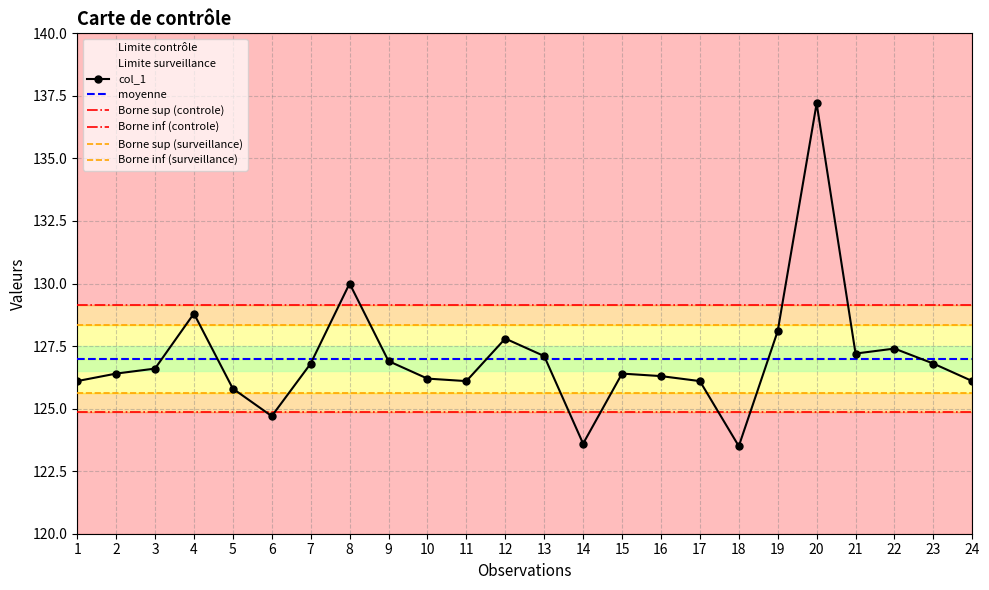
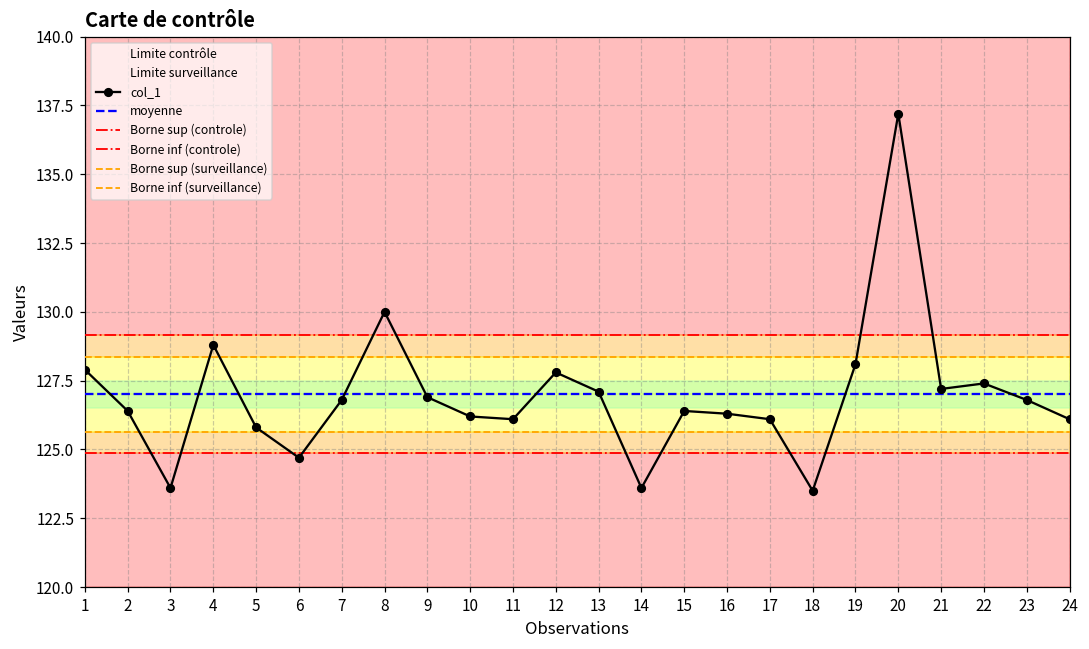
  {
    "col_1": {
-     "1": 126.1,
+     "1": 127.9,
      "2": 126.4,
-     "3": 126.6,
+     "3": 123.6,
      "4": 128.8,
      "5": 125.8,
      "6": 124.7,
      "7": 126.8,
      "8": 130.0,
      "10": 126.2,
      "11": 126.1,
      "12": 127.8,
      "14": 123.6,
      "15": 126.4,
      "16": 126.3,
      "17": 126.1,
      "18": 123.5,
      "19": 128.1,
      "20": 137.2,
      "21": 127.2,
      "23": 126.8,
      "24": 126.1
    },
    "moyenne": {
      "1": 127.0,
      "2": 127.0,
      "3": 127.0,
      "4": 127.0,
      "5": 127.0,
      "6": 127.0,
      "7": 127.0,
      "8": 127.0,
      "10": 127.0,
      "11": 127.0,
      "12": 127.0,
      "14": 127.0,
      "15": 127.0,
      "16": 127.0,
      "17": 127.0,
      "18": 127.0,
      "19": 127.0,
      "20": 127.0,
      "21": 127.0,
      "22": 127.0,
      "23": 127.0,
      "24": 127.0
    },
    "Borne inf (controle)": {
      "1": 124.9,
      "2": 124.9,
      "3": 124.9,
      "4": 124.9,
      "5": 124.9,
      "6": 124.9,
      "7": 124.9,
      "8": 124.9,
      "9": 124.9,
      "10": 124.9,
      "11": 124.9,
      "12": 124.9,
      "13": 124.9,
      "14": 124.9,
      "15": 124.9,
      "16": 124.9,
      "17": 124.9,
      "18": 124.9,
      "19": 124.9,
      "20": 124.9,
      "21": 124.9,
      "22": 124.9,
      "23": 124.9,
      "24": 124.9
    }
  }
